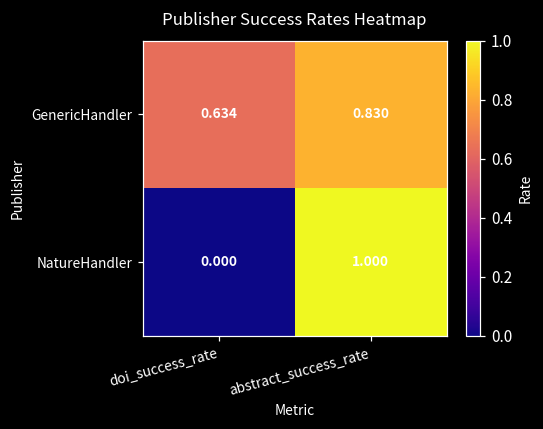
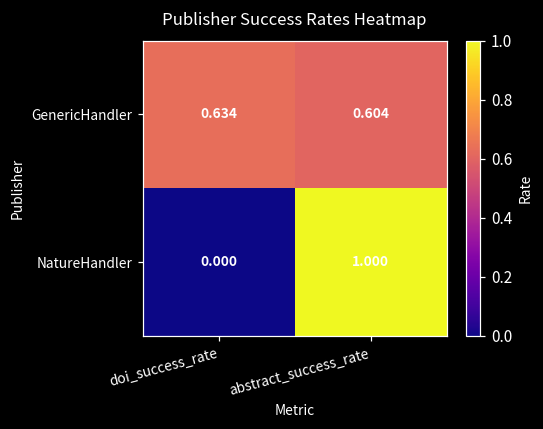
  {
    "GenericHandler": {
      "doi_success_rate": 0.634,
-     "abstract_success_rate": 0.830
+     "abstract_success_rate": 0.604
    },
    "NatureHandler": {
      "doi_success_rate": 0.000,
      "abstract_success_rate": 1.000
    }
  }
